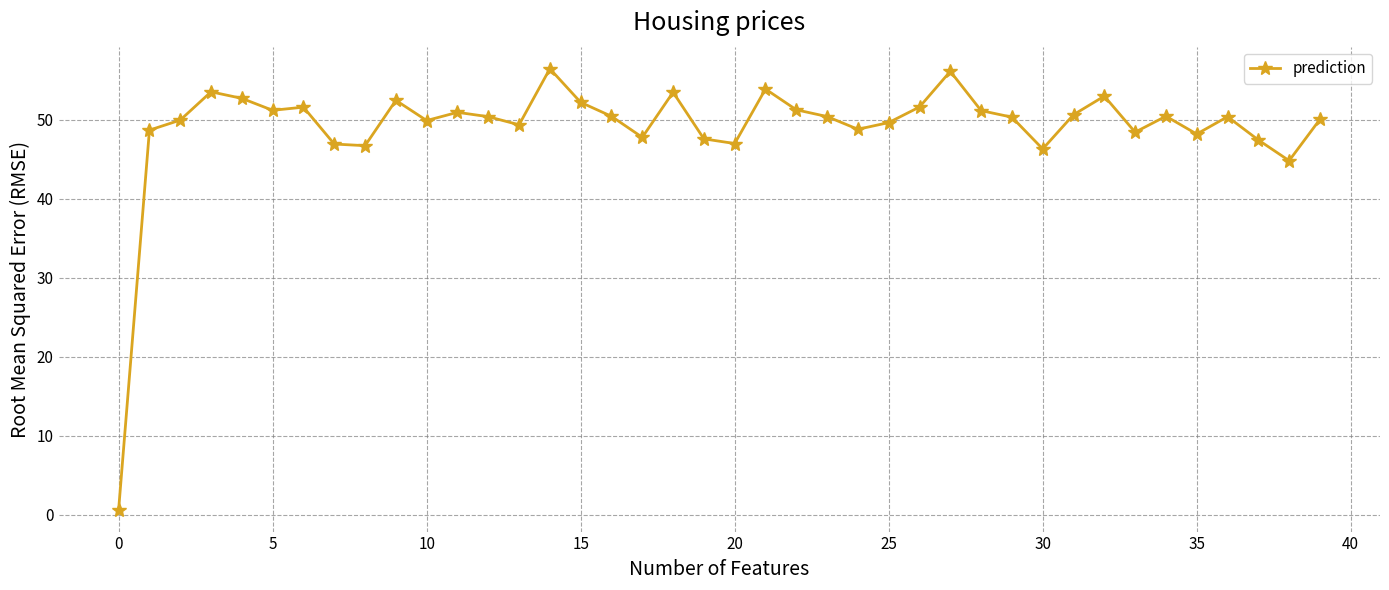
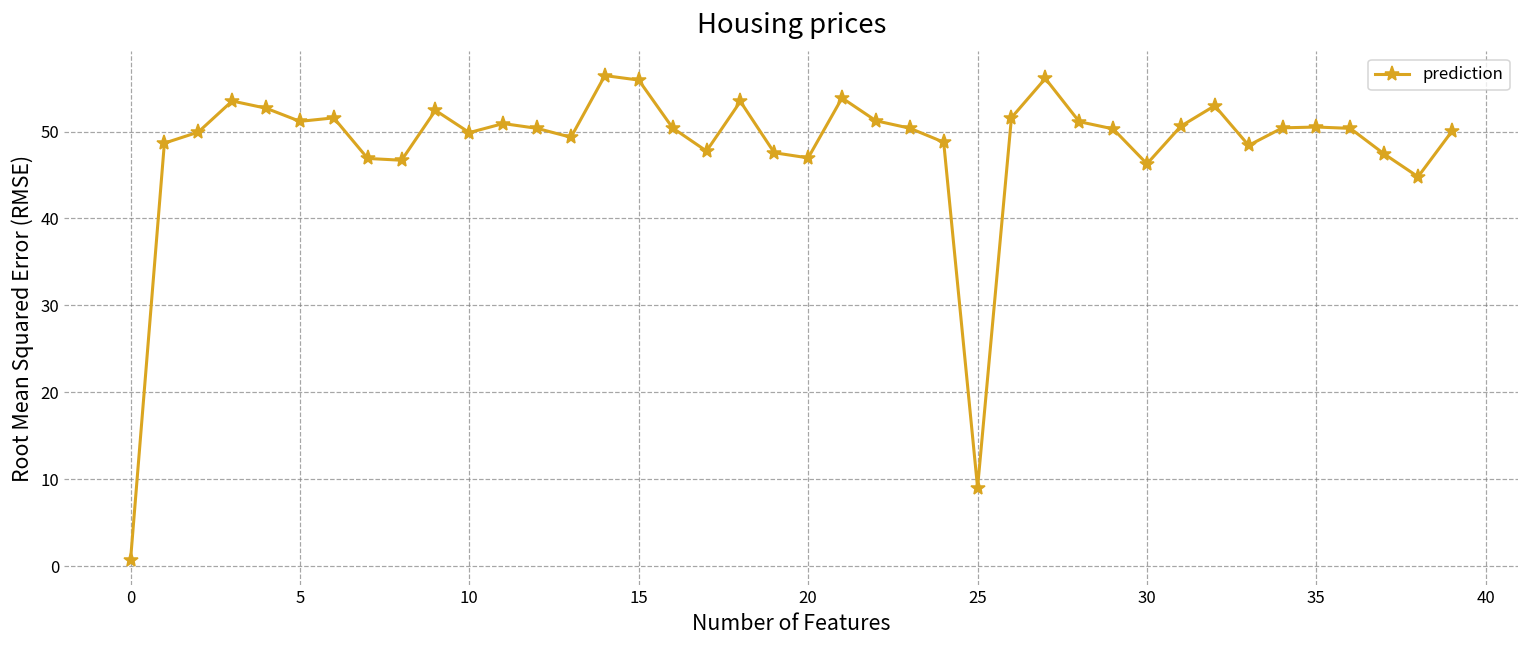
  {
    "0": 1,
    "5": 51,
    "10": 50,
-   "15": 52,
+   "15": 56,
    "20": 47,
-   "25": 50,
+   "25": 9,
    "30": 46,
-   "35": 48
+   "35": 51
  }
